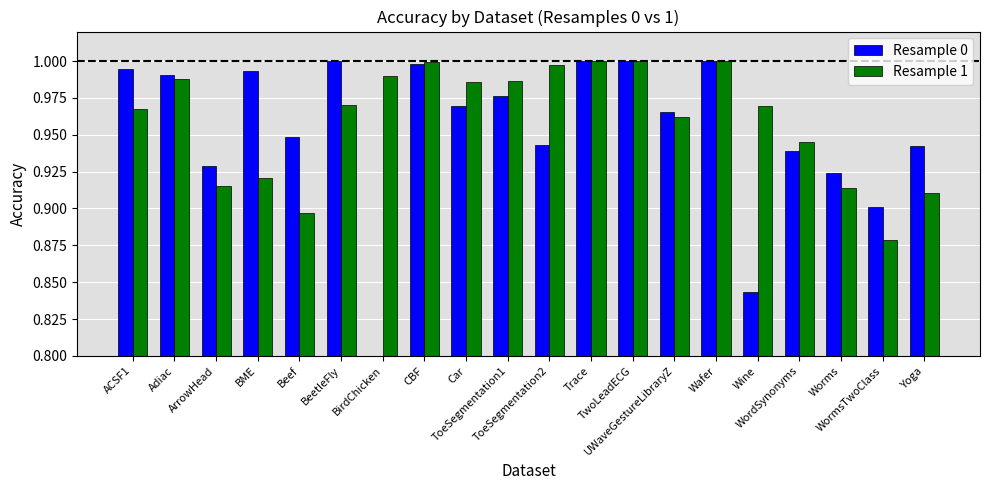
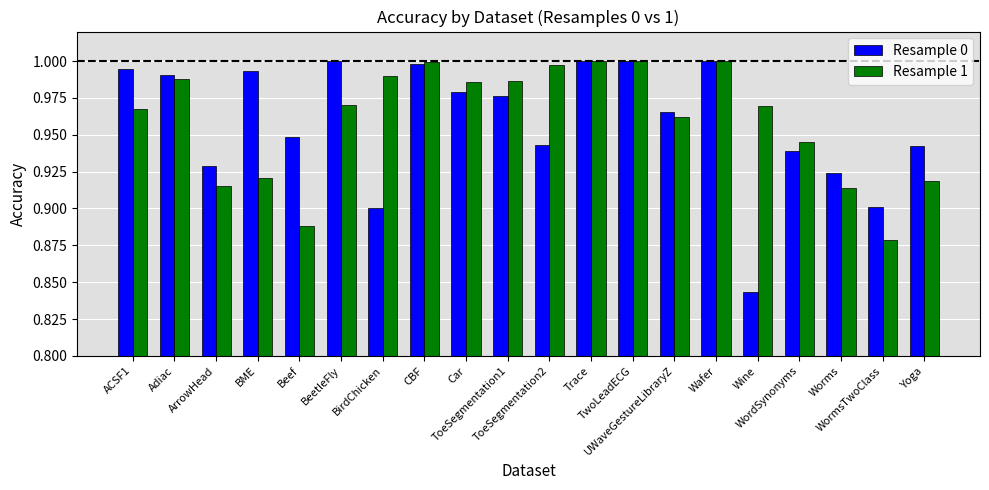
  {
    "Resample 0": {
      "ACSF1": 0.995,
      "Adiac": 0.991,
      "ArrowHead": 0.929,
      "BME": 0.993,
      "Beef": 0.949,
      "BeetleFly": 1.000,
-     "BirdChicken": 0.8,
+     "BirdChicken": 0.9,
      "CBF": 0.998,
-     "Car": 0.970,
+     "Car": 0.979,
      "ToeSegmentation1": 0.976,
      "ToeSegmentation2": 0.943,
      "Trace": 1.000,
      "TwoLeadECG": 1.000,
      "UWaveGestureLibraryZ": 0.966,
      "Wafer": 1.000,
      "Wine": 0.844,
      "WordSynonyms": 0.939,
      "Worms": 0.924,
      "WormsTwoClass": 0.901,
      "Yoga": 0.943
    },
    "Resample 1": {
      "ACSF1": 0.968,
      "Adiac": 0.988,
      "ArrowHead": 0.915,
      "BME": 0.920,
-     "Beef": 0.897,
+     "Beef": 0.888,
      "BeetleFly": 0.970,
      "BirdChicken": 0.990,
      "CBF": 1.000,
      "Car": 0.986,
      "ToeSegmentation1": 0.987,
      "ToeSegmentation2": 0.997,
      "Trace": 1.000,
      "TwoLeadECG": 1.000,
      "UWaveGestureLibraryZ": 0.962,
      "Wafer": 1.000,
      "Wine": 0.970,
      "WordSynonyms": 0.945,
      "Worms": 0.914,
      "WormsTwoClass": 0.879,
-     "Yoga": 0.910
+     "Yoga": 0.918
    }
  }
